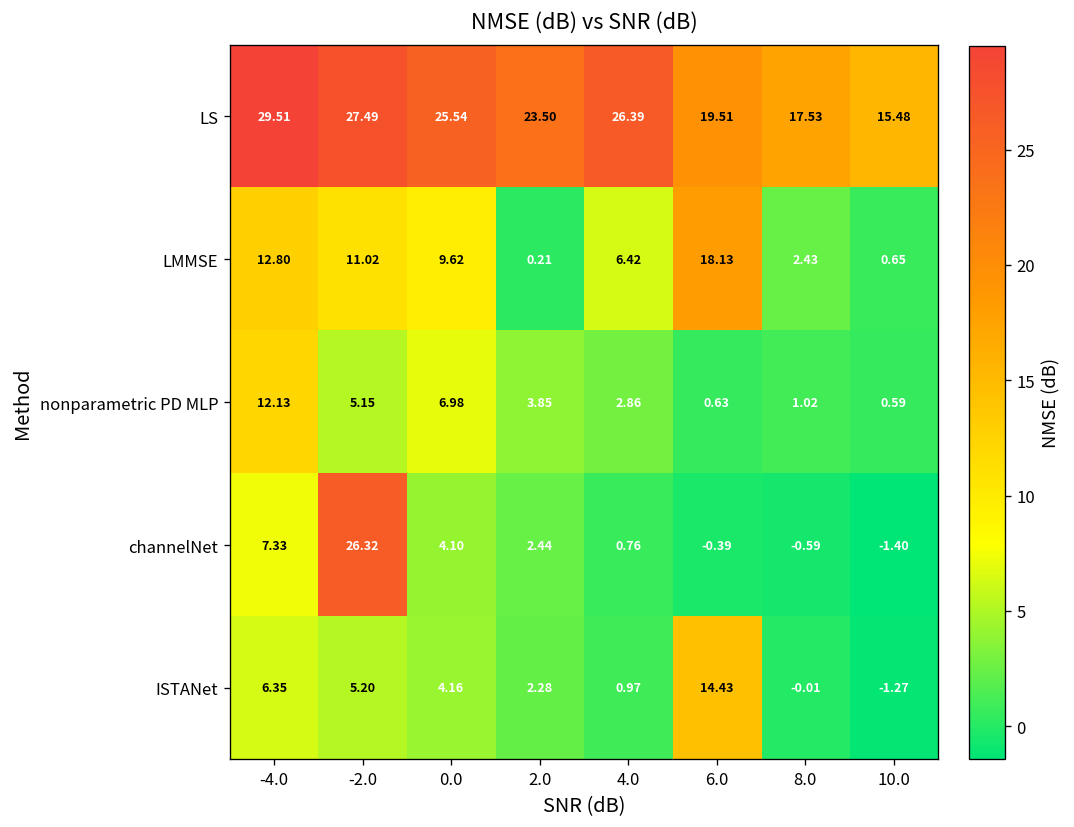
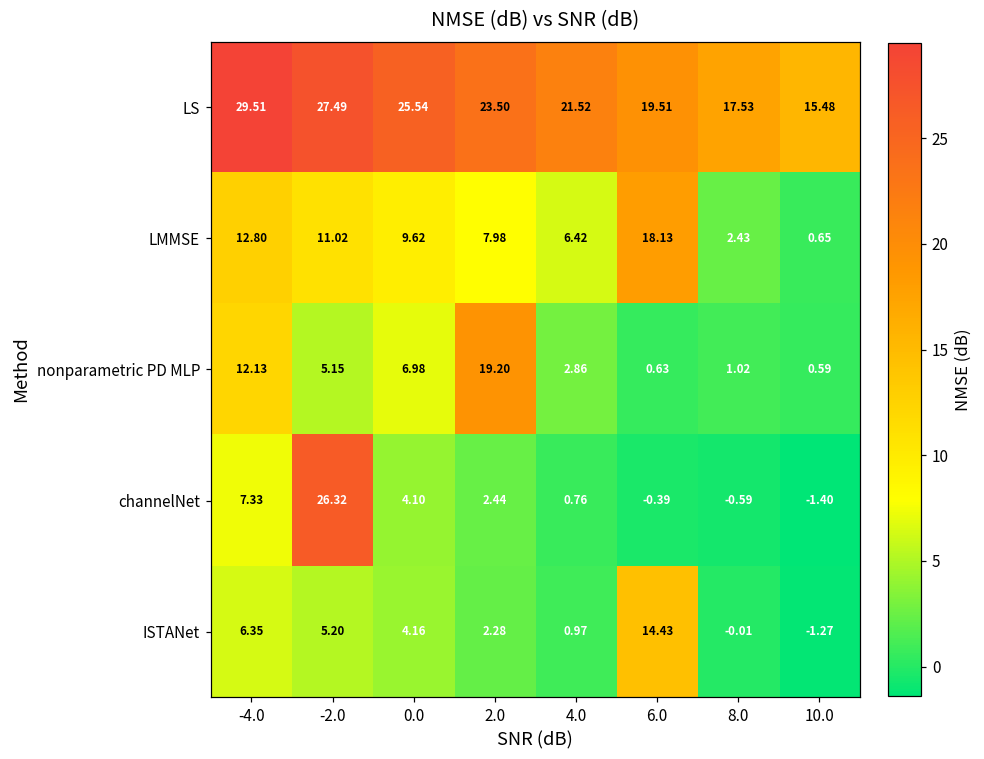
  {
    "LS": {
      "-4.0": 29.51,
      "-2.0": 27.49,
      "0.0": 25.54,
      "2.0": 23.50,
-     "4.0": 26.39,
+     "4.0": 21.52,
      "6.0": 19.51,
      "8.0": 17.53,
      "10.0": 15.48
    },
    "LMMSE": {
      "-4.0": 12.80,
      "-2.0": 11.02,
      "0.0": 9.62,
-     "2.0": 0.21,
+     "2.0": 7.98,
      "4.0": 6.42,
      "6.0": 18.13,
      "8.0": 2.43,
      "10.0": 0.65
    },
    "nonparametric PD MLP": {
      "-4.0": 12.13,
      "-2.0": 5.15,
      "0.0": 6.98,
-     "2.0": 3.85,
+     "2.0": 19.20,
      "4.0": 2.86,
      "6.0": 0.63,
      "8.0": 1.02,
      "10.0": 0.59
    },
    "channelNet": {
      "-4.0": 7.33,
      "-2.0": 26.32,
      "0.0": 4.10,
      "2.0": 2.44,
      "4.0": 0.76,
      "6.0": -0.39,
      "8.0": -0.59,
      "10.0": -1.40
    },
    "ISTANet": {
      "-4.0": 6.35,
      "-2.0": 5.20,
      "0.0": 4.16,
      "2.0": 2.28,
      "4.0": 0.97,
      "6.0": 14.43,
      "8.0": -0.01,
      "10.0": -1.27
    }
  }
